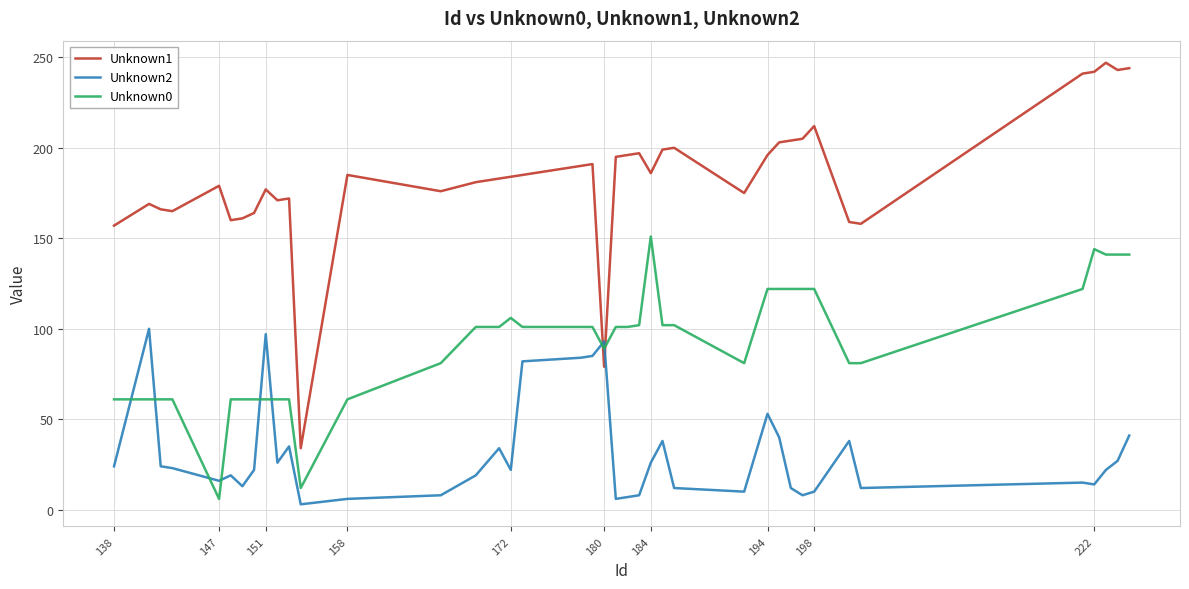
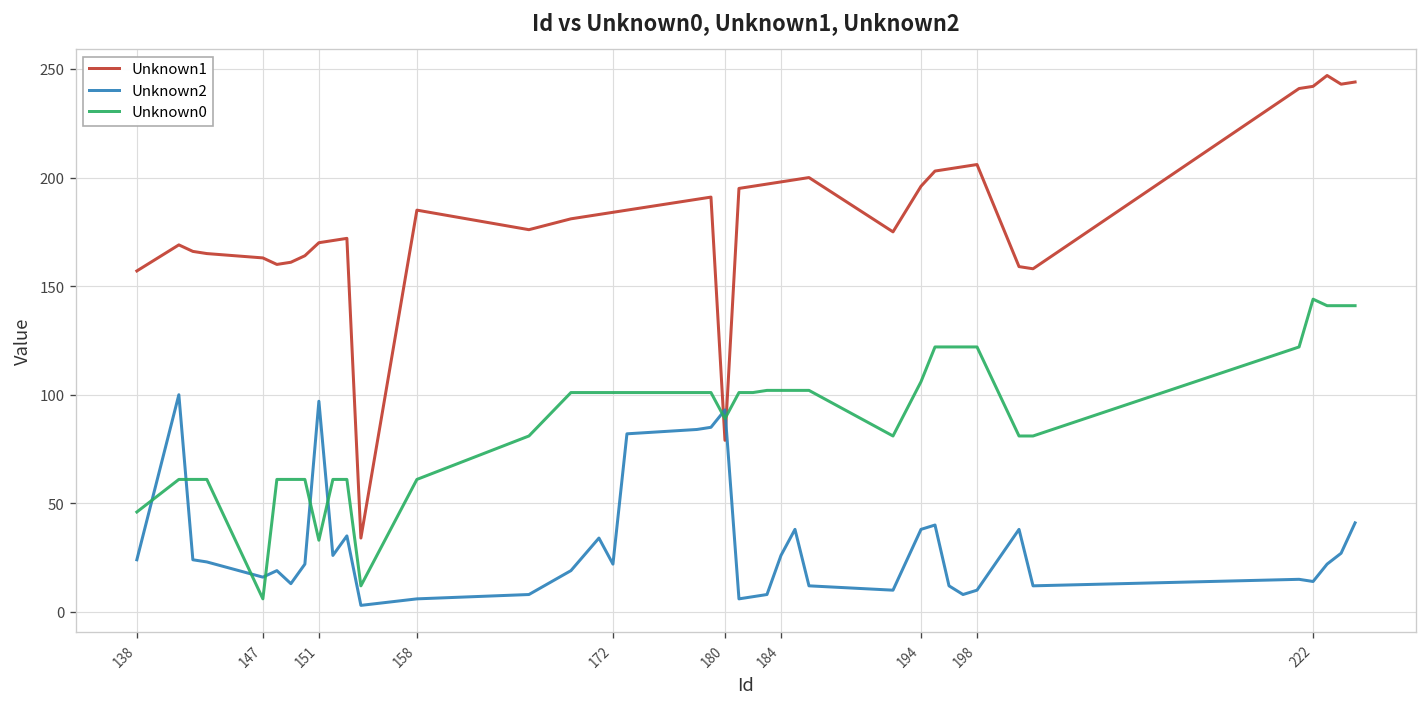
  {
    "Unknown1": {
      "138": 157,
-     "147": 179,
-     "151": 177,
+     "147": 163,
+     "151": 170,
      "158": 185,
      "172": 184,
      "180": 79,
-     "184": 186,
+     "184": 198,
      "194": 196,
-     "198": 212,
+     "198": 206,
      "222": 242
    },
    "Unknown2": {
      "138": 24,
      "147": 16,
      "151": 97,
      "158": 6,
      "172": 22,
      "180": 93,
      "184": 26,
-     "194": 53,
+     "194": 38,
      "198": 10,
      "222": 14
    },
    "Unknown0": {
-     "138": 61,
+     "138": 46,
      "147": 6,
-     "151": 61,
+     "151": 33,
      "158": 61,
-     "172": 106,
+     "172": 101,
      "180": 89,
-     "184": 151,
-     "194": 122,
+     "184": 102,
+     "194": 106,
      "198": 122,
      "222": 144
    }
  }
